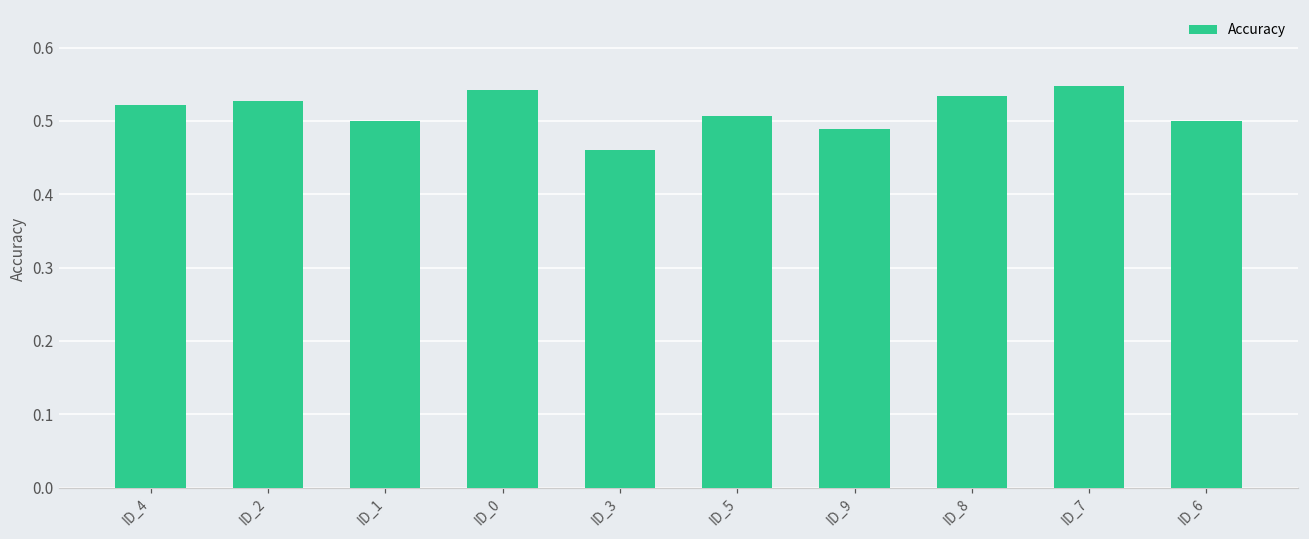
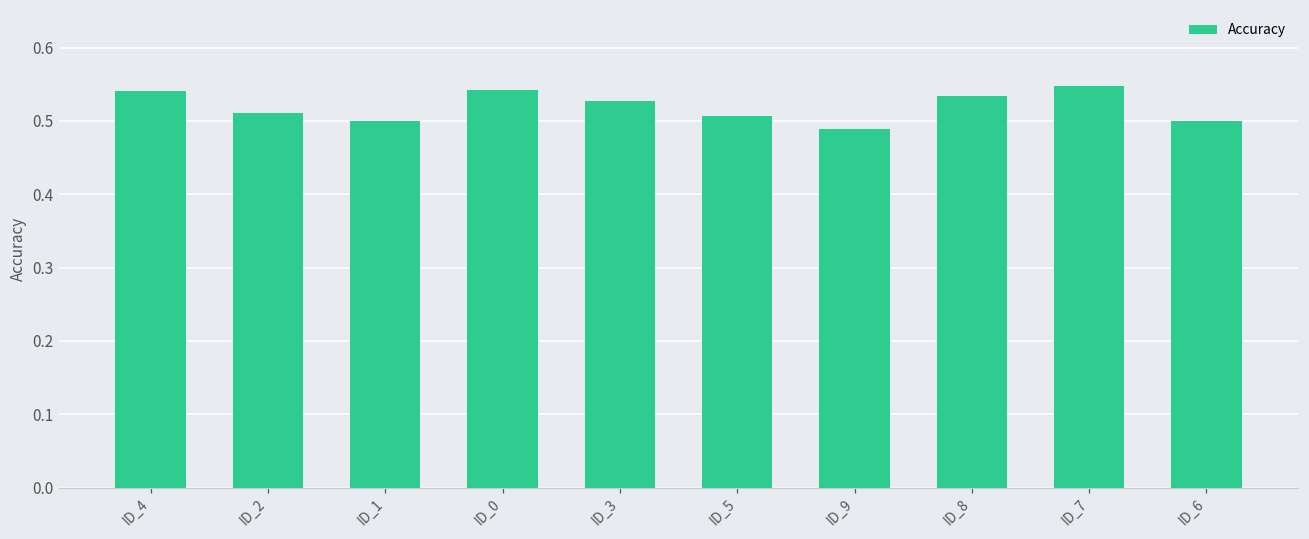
  {
-   "ID_4": 0.52,
-   "ID_2": 0.53,
+   "ID_4": 0.54,
+   "ID_2": 0.51,
    "ID_1": 0.50,
    "ID_0": 0.54,
-   "ID_3": 0.46,
+   "ID_3": 0.53,
    "ID_5": 0.51,
    "ID_9": 0.49,
    "ID_8": 0.53,
    "ID_7": 0.55,
    "ID_6": 0.50
  }
